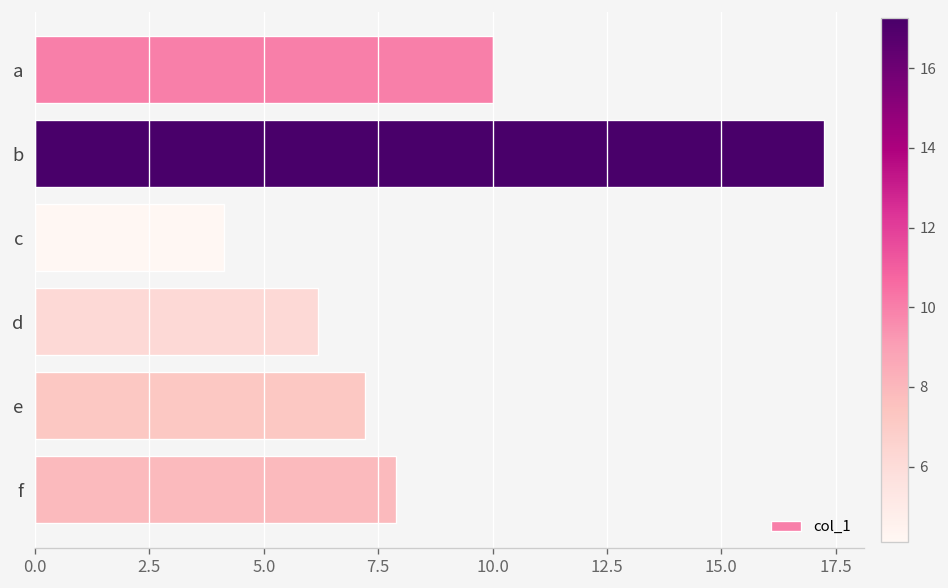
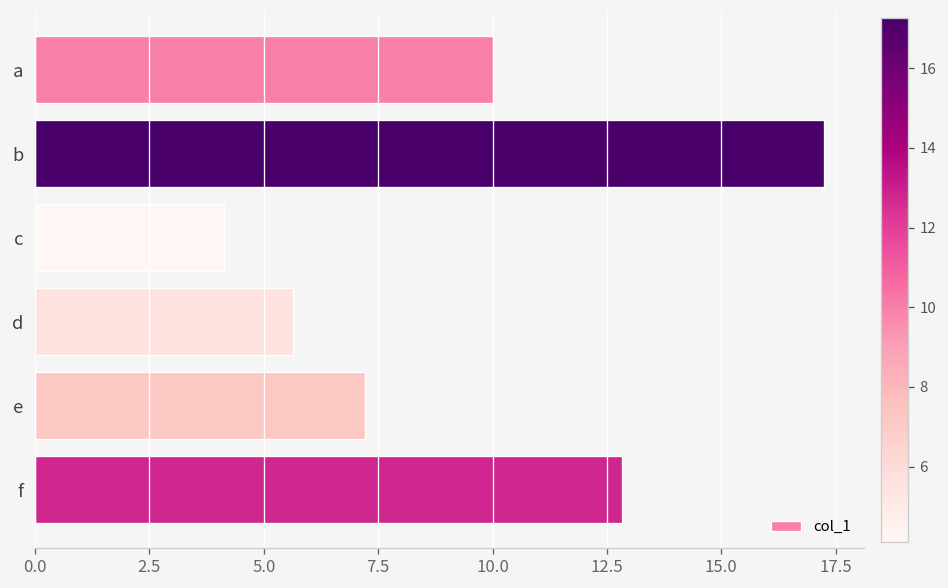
  {
    "a": 10.0,
    "b": 17.3,
    "c": 4.1,
-   "d": 6.2,
+   "d": 5.6,
    "e": 7.2,
-   "f": 7.9
+   "f": 12.8
  }
